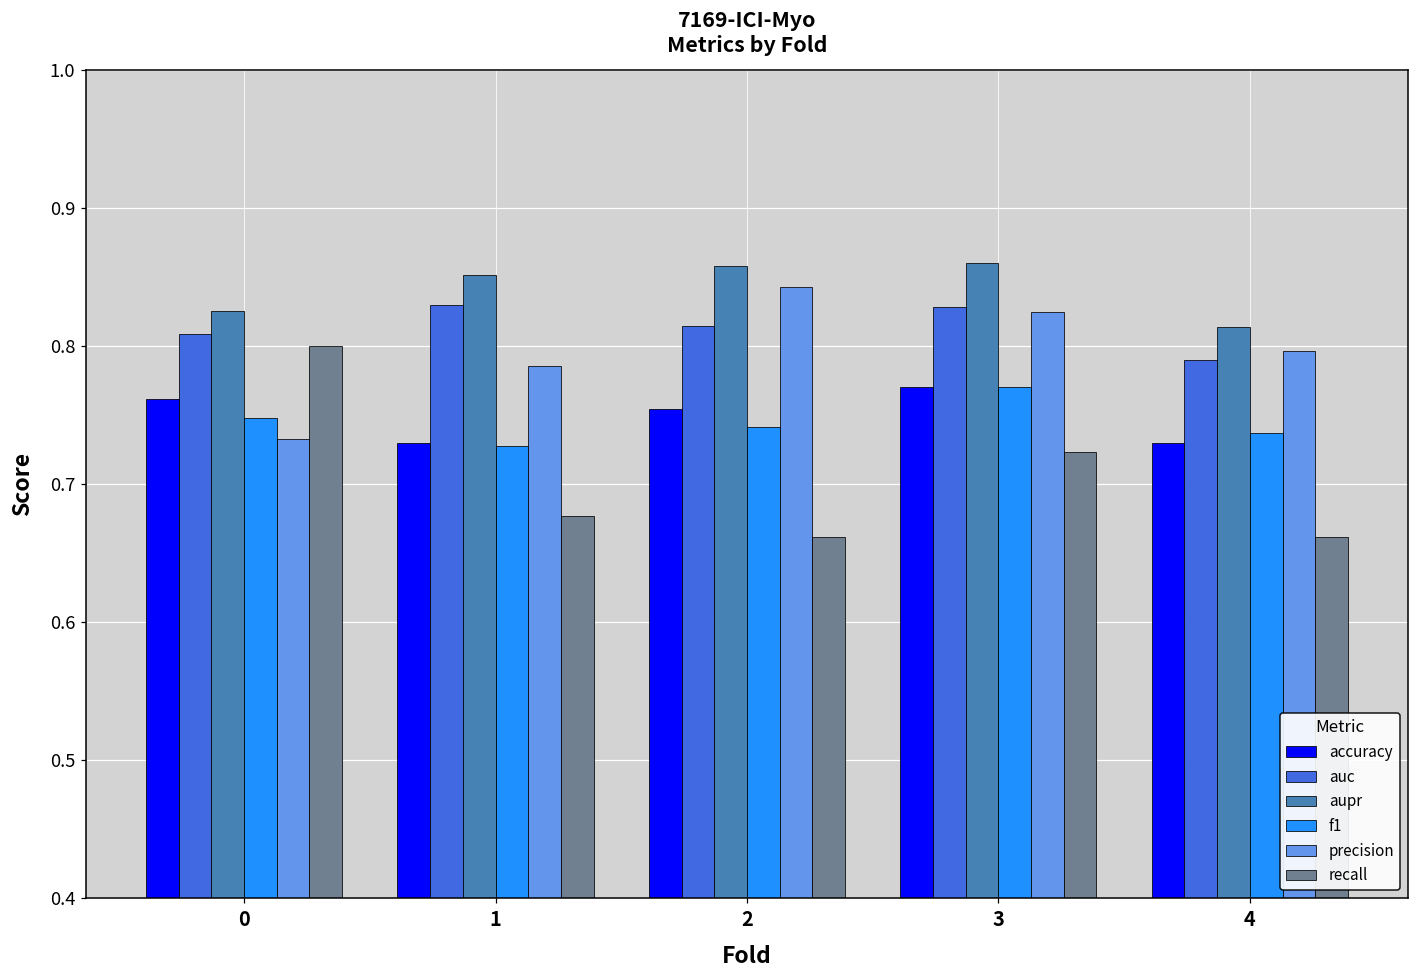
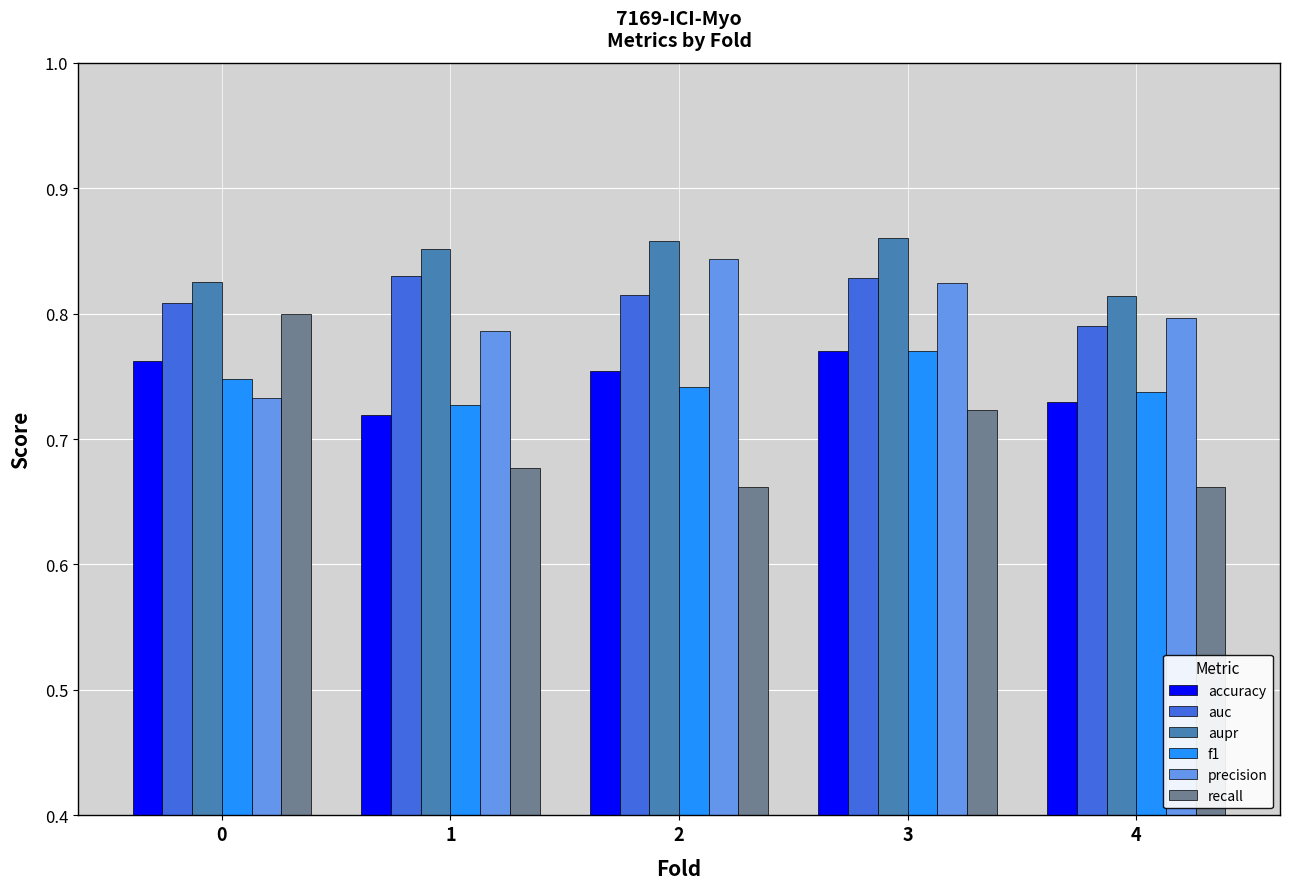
  {
    "accuracy": {
      "0": 0.762,
-     "1": 0.730,
+     "1": 0.719,
      "2": 0.754,
      "3": 0.770,
      "4": 0.730
    },
    "f1": {
      "0": 0.748,
      "1": 0.727,
      "2": 0.741,
      "3": 0.770,
      "4": 0.737
    }
  }
